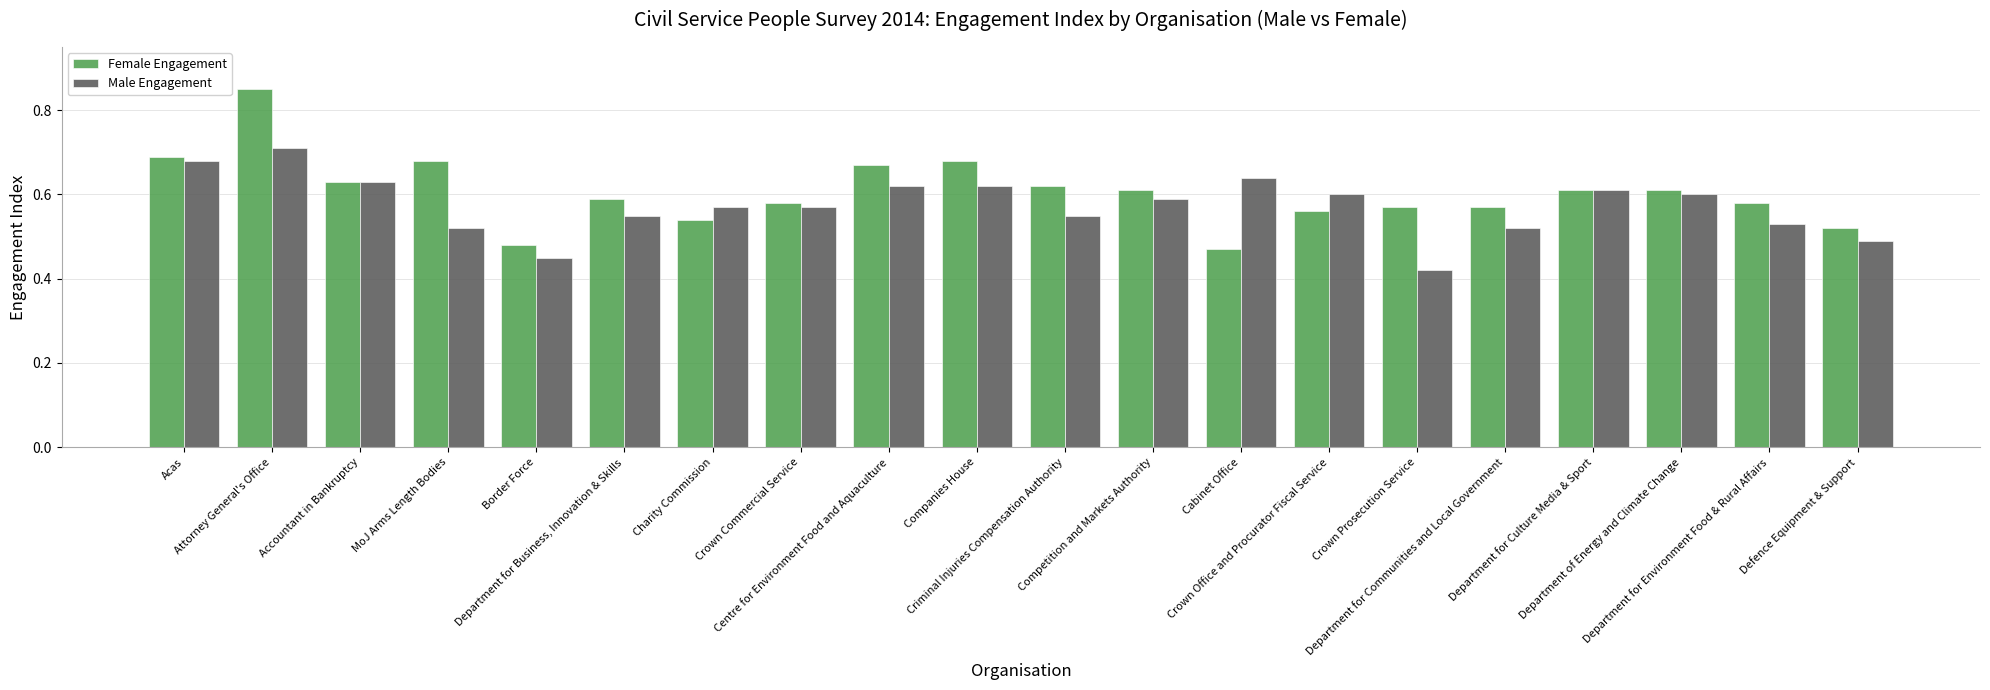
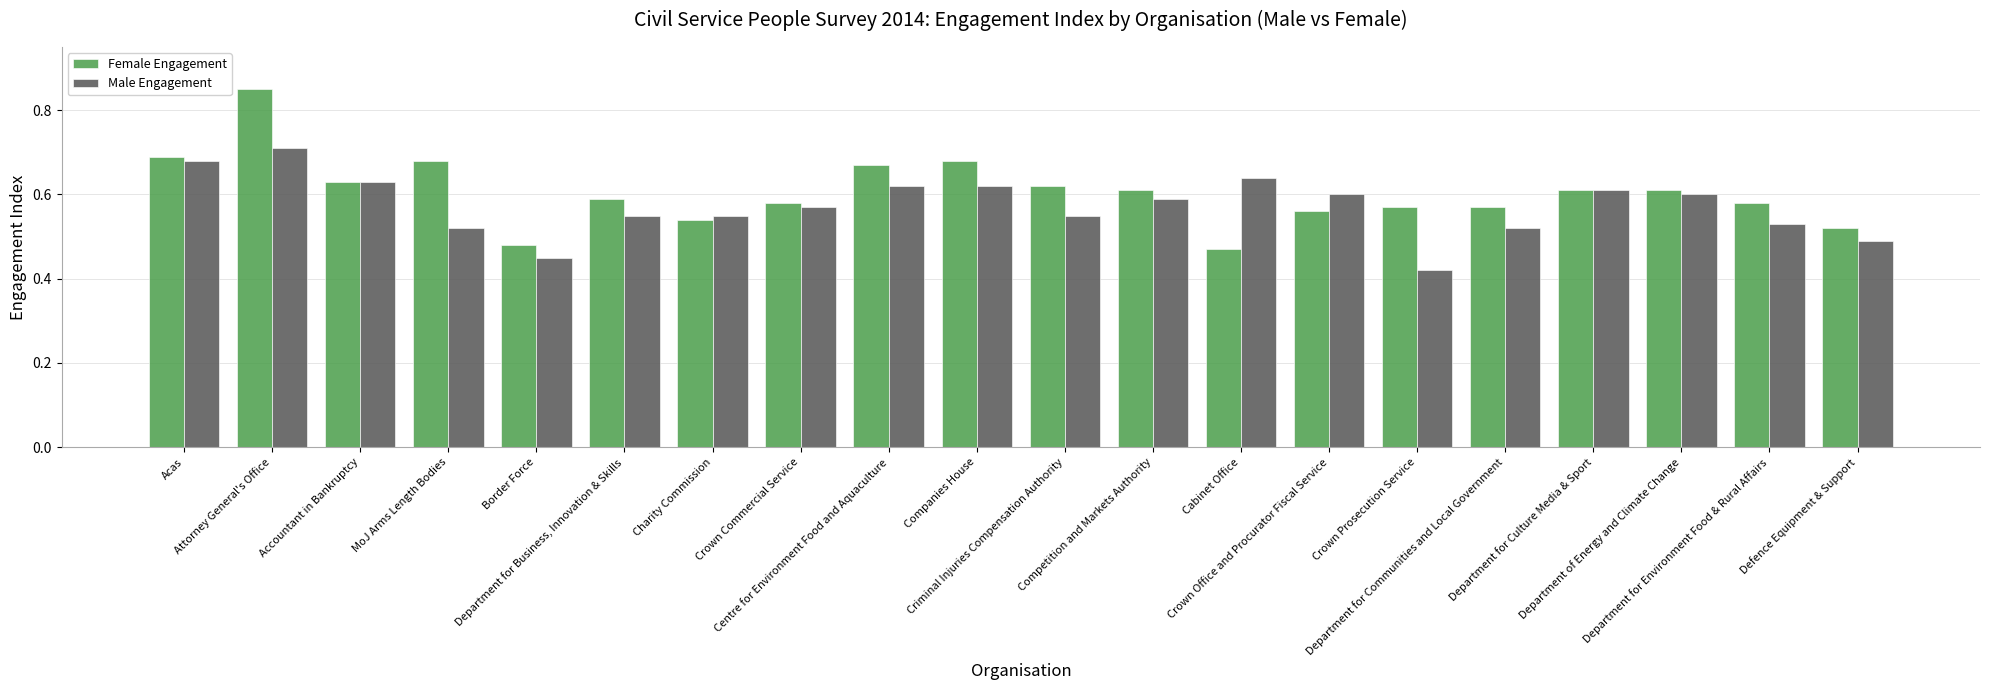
  {
    "Female Engagement": {
      "Acas": 0.69,
      "Attorney General's Office": 0.85,
      "Accountant in Bankruptcy": 0.63,
      "MoJ Arms Length Bodies": 0.68,
      "Border Force": 0.48,
      "Department for Business, Innovation & Skills": 0.59,
      "Charity Commission": 0.54,
      "Crown Commercial Service": 0.58,
      "Centre for Environment Food and Aquaculture": 0.67,
      "Companies House": 0.68,
      "Criminal Injuries Compensation Authority": 0.62,
      "Competition and Markets Authority": 0.61,
      "Cabinet Office": 0.47,
      "Crown Office and Procurator Fiscal Service": 0.56,
      "Crown Prosecution Service": 0.57,
      "Department for Communities and Local Government": 0.57,
      "Department for Culture Media & Sport": 0.61,
      "Department of Energy and Climate Change": 0.61,
      "Department for Environment Food & Rural Affairs": 0.58,
      "Defence Equipment & Support": 0.52
    },
    "Male Engagement": {
      "Acas": 0.68,
      "Attorney General's Office": 0.71,
      "Accountant in Bankruptcy": 0.63,
      "MoJ Arms Length Bodies": 0.52,
      "Border Force": 0.45,
      "Department for Business, Innovation & Skills": 0.55,
-     "Charity Commission": 0.57,
+     "Charity Commission": 0.55,
      "Crown Commercial Service": 0.57,
      "Centre for Environment Food and Aquaculture": 0.62,
      "Companies House": 0.62,
      "Criminal Injuries Compensation Authority": 0.55,
      "Competition and Markets Authority": 0.59,
      "Cabinet Office": 0.64,
      "Crown Office and Procurator Fiscal Service": 0.60,
      "Crown Prosecution Service": 0.42,
      "Department for Communities and Local Government": 0.52,
      "Department for Culture Media & Sport": 0.61,
      "Department of Energy and Climate Change": 0.60,
      "Department for Environment Food & Rural Affairs": 0.53,
      "Defence Equipment & Support": 0.49
    }
  }
